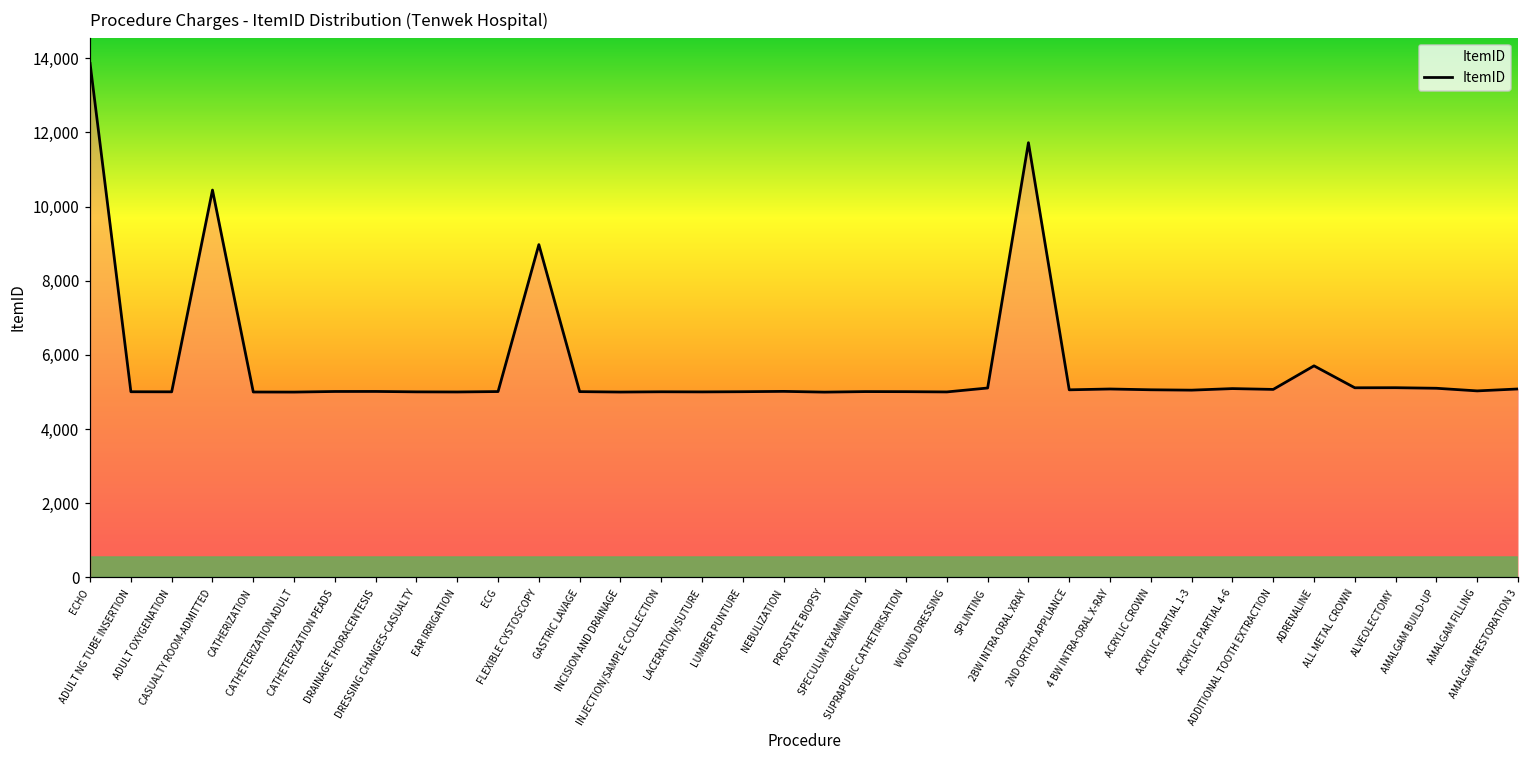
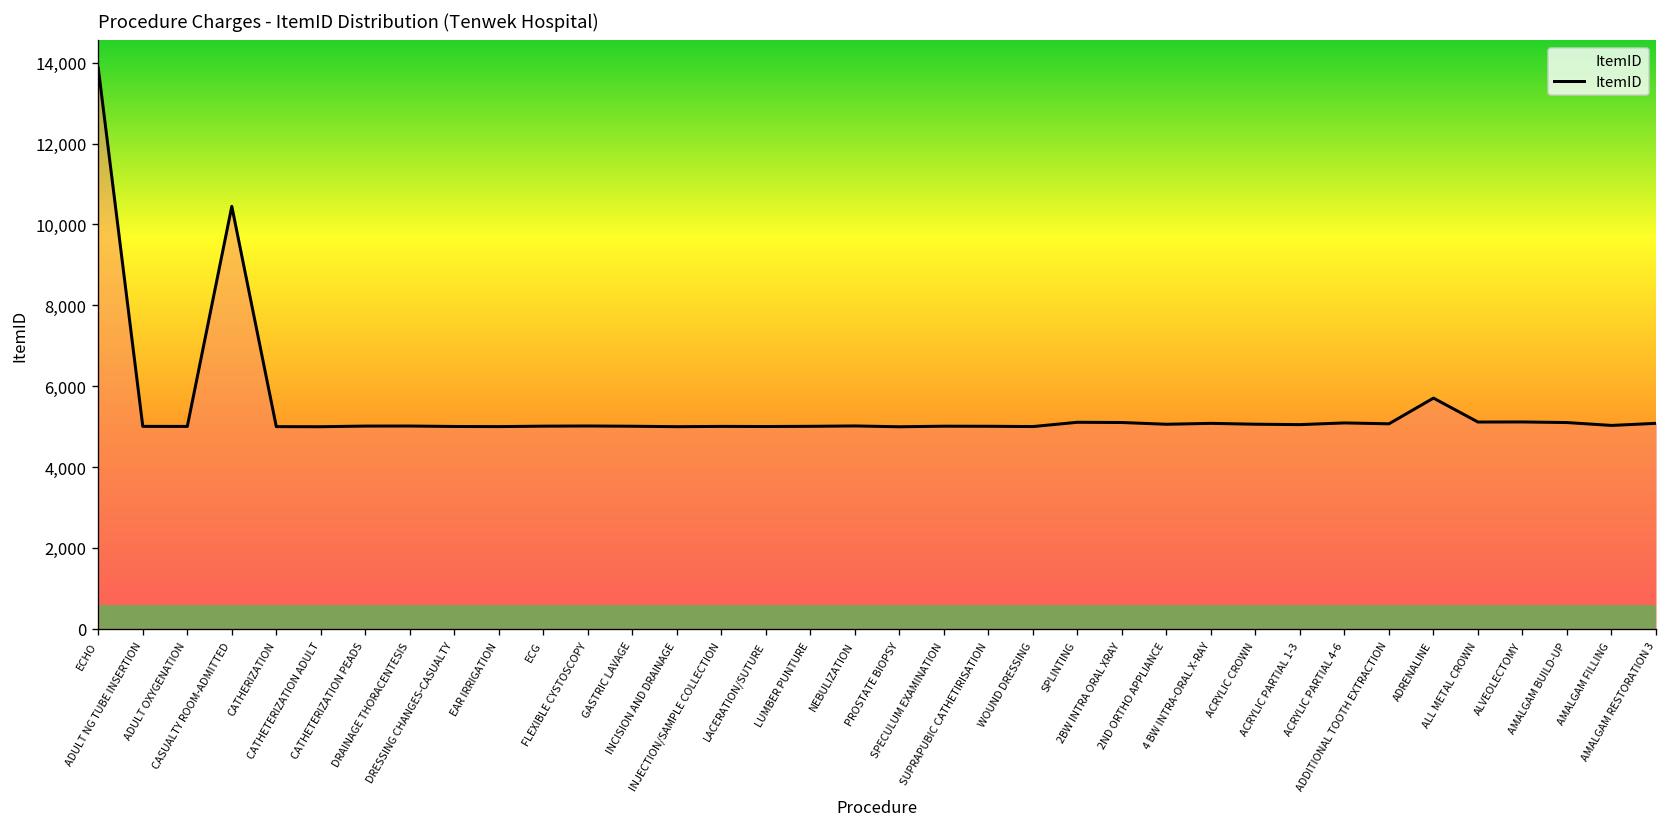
  {
    "ECHO": "13,900",
    "ADULT NG TUBE INSERTION": "5,000",
    "ADULT OXYGENATION": "5,000",
    "CASUALTY ROOM-ADMITTED": "10,400",
    "CATHERIZATION": "5,000",
    "CATHETERIZATION ADULT": "5,000",
    "CATHETERIZATION PEADS": "5,000",
    "DRAINAGE THORACENTESIS": "5,000",
    "DRESSING CHANGES-CASUALTY": "5,000",
    "EAR IRRIGATION": "5,000",
    "ECG": "5,000",
-   "FLEXIBLE CYSTOSCOPY": "9,000",
+   "FLEXIBLE CYSTOSCOPY": "5,000",
    "GASTRIC LAVAGE": "5,000",
    "INCISION AND DRAINAGE": "5,000",
    "INJECTION/SAMPLE COLLECTION": "5,000",
    "LACERATION/SUTURE": "5,000",
    "LUMBER PUNTURE": "5,000",
    "NEBULIZATION": "5,000",
    "PROSTATE BIOPSY": "5,000",
    "SPECULUM EXAMINATION": "5,000",
    "SUPRAPUBIC CATHETIRISATION": "5,000",
    "WOUND DRESSING": "5,000",
    "SPLINTING": "5,100",
-   "2BW INTRA ORAL XRAY": "11,700",
+   "2BW INTRA ORAL XRAY": "5,100",
    "2ND ORTHO APPLIANCE": "5,100",
    "4 BW INTRA-ORAL X-RAY": "5,100",
    "ACRYLIC CROWN": "5,100",
    "ACRYLIC PARTIAL 1-3": "5,000",
    "ACRYLIC PARTIAL 4-6": "5,100",
    "ADDITIONAL TOOTH EXTRACTION": "5,100",
    "ADRENALINE": "5,700",
    "ALL METAL CROWN": "5,100",
    "ALVEOLECTOMY": "5,100",
    "AMALGAM BUILD-UP": "5,100",
    "AMALGAM FILLING": "5,000",
    "AMALGAM RESTORATION 3": "5,100"
  }
